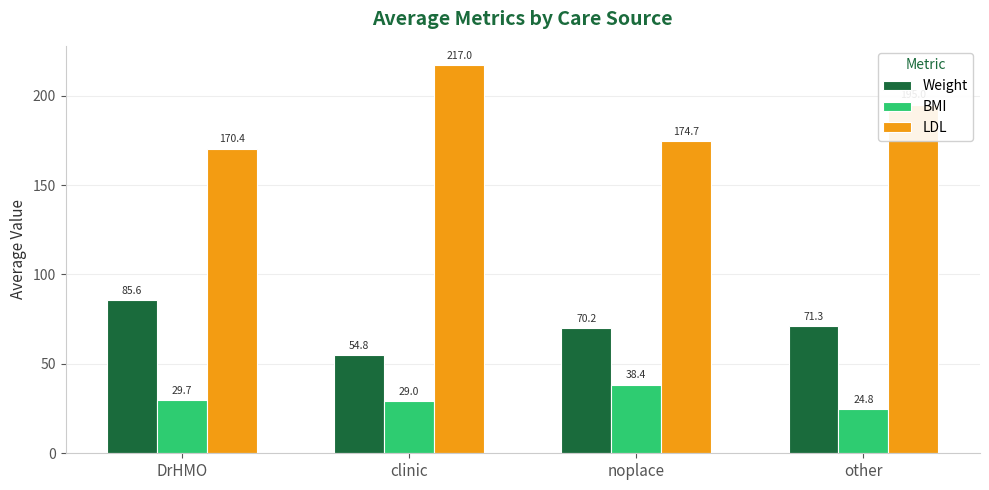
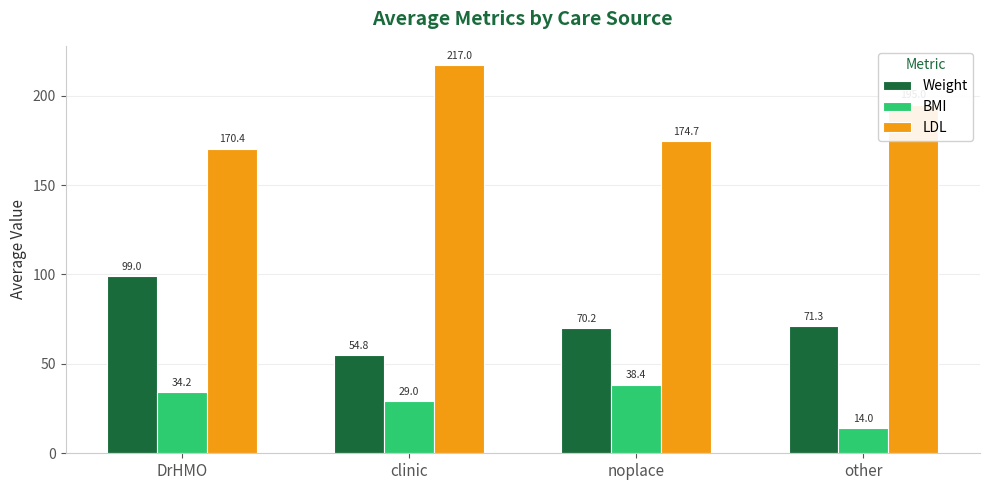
  {
    "Weight": {
-     "DrHMO": 85.6,
+     "DrHMO": 99.0,
      "clinic": 54.8,
      "noplace": 70.2,
      "other": 71.3
    },
    "BMI": {
-     "DrHMO": 29.7,
+     "DrHMO": 34.2,
      "clinic": 29.0,
      "noplace": 38.4,
-     "other": 24.8
+     "other": 14.0
    },
    "LDL": {
      "DrHMO": 170.4,
      "clinic": 217.0,
      "noplace": 174.7
    }
  }
